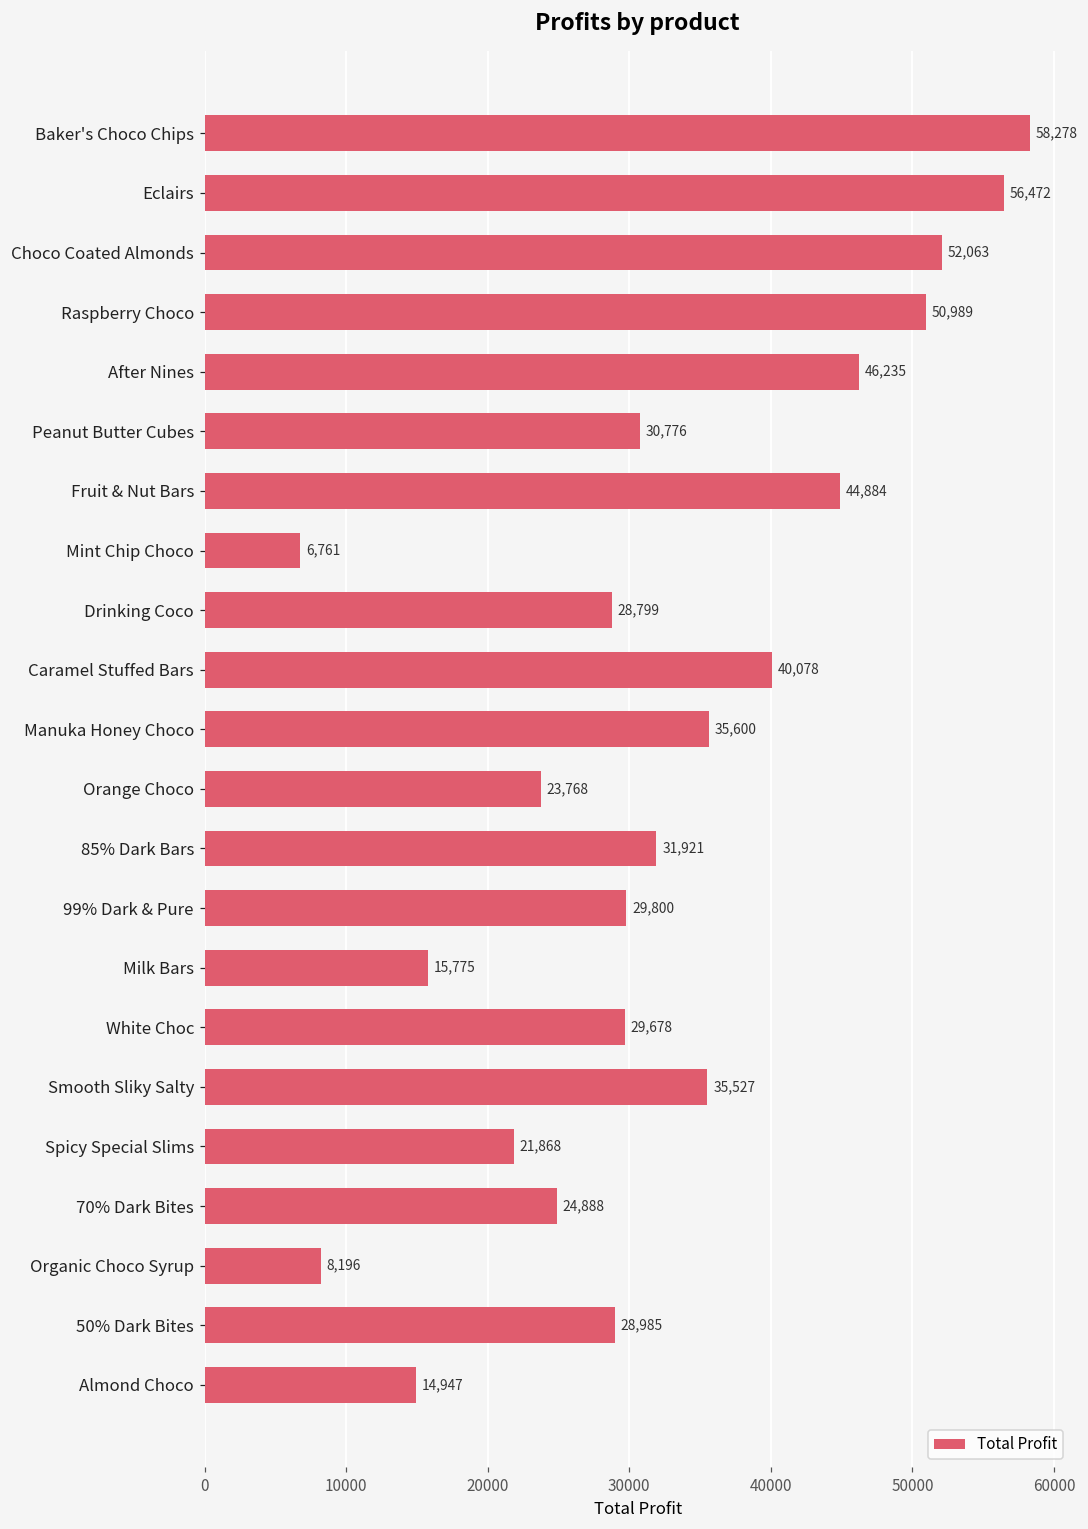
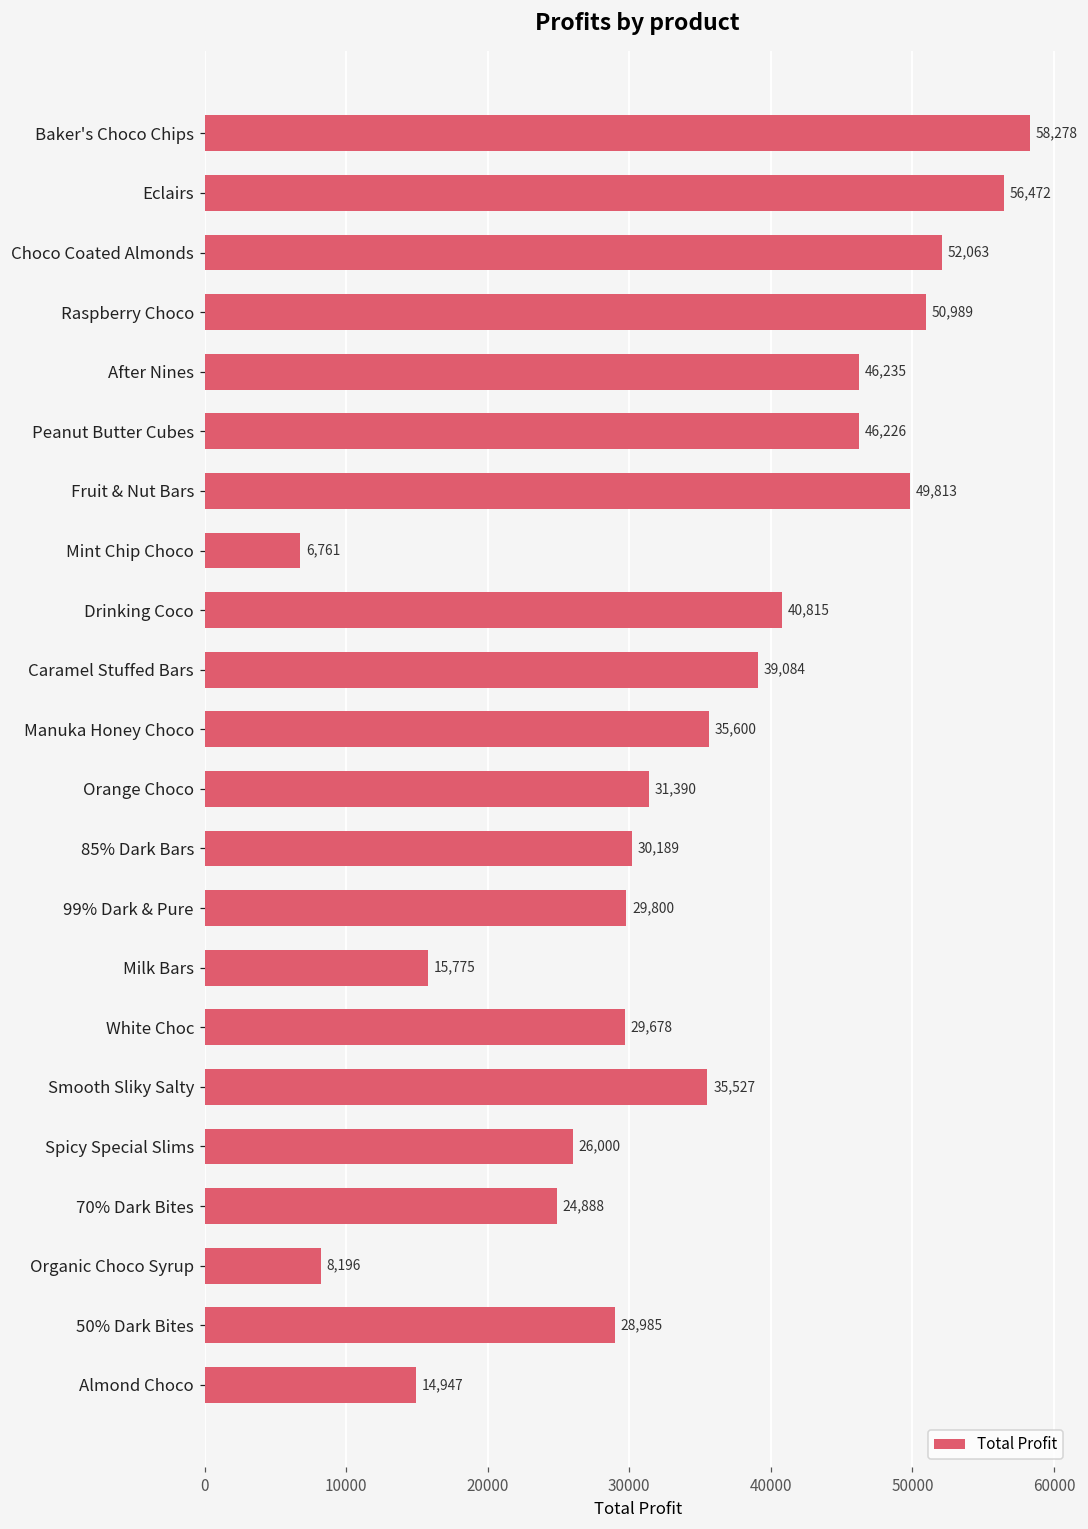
  {
    "Baker's Choco Chips": "58,278",
    "Eclairs": "56,472",
    "Choco Coated Almonds": "52,063",
    "Raspberry Choco": "50,989",
    "After Nines": "46,235",
-   "Peanut Butter Cubes": "30,776",
-   "Fruit & Nut Bars": "44,884",
+   "Peanut Butter Cubes": "46,226",
+   "Fruit & Nut Bars": "49,813",
    "Mint Chip Choco": "6,761",
-   "Drinking Coco": "28,799",
-   "Caramel Stuffed Bars": "40,078",
+   "Drinking Coco": "40,815",
+   "Caramel Stuffed Bars": "39,084",
    "Manuka Honey Choco": "35,600",
-   "Orange Choco": "23,768",
-   "85% Dark Bars": "31,921",
+   "Orange Choco": "31,390",
+   "85% Dark Bars": "30,189",
    "99% Dark & Pure": "29,800",
    "Milk Bars": "15,775",
    "White Choc": "29,678",
    "Smooth Sliky Salty": "35,527",
-   "Spicy Special Slims": "21,868",
+   "Spicy Special Slims": "26,000",
    "70% Dark Bites": "24,888",
    "Organic Choco Syrup": "8,196",
    "50% Dark Bites": "28,985",
    "Almond Choco": "14,947"
  }
